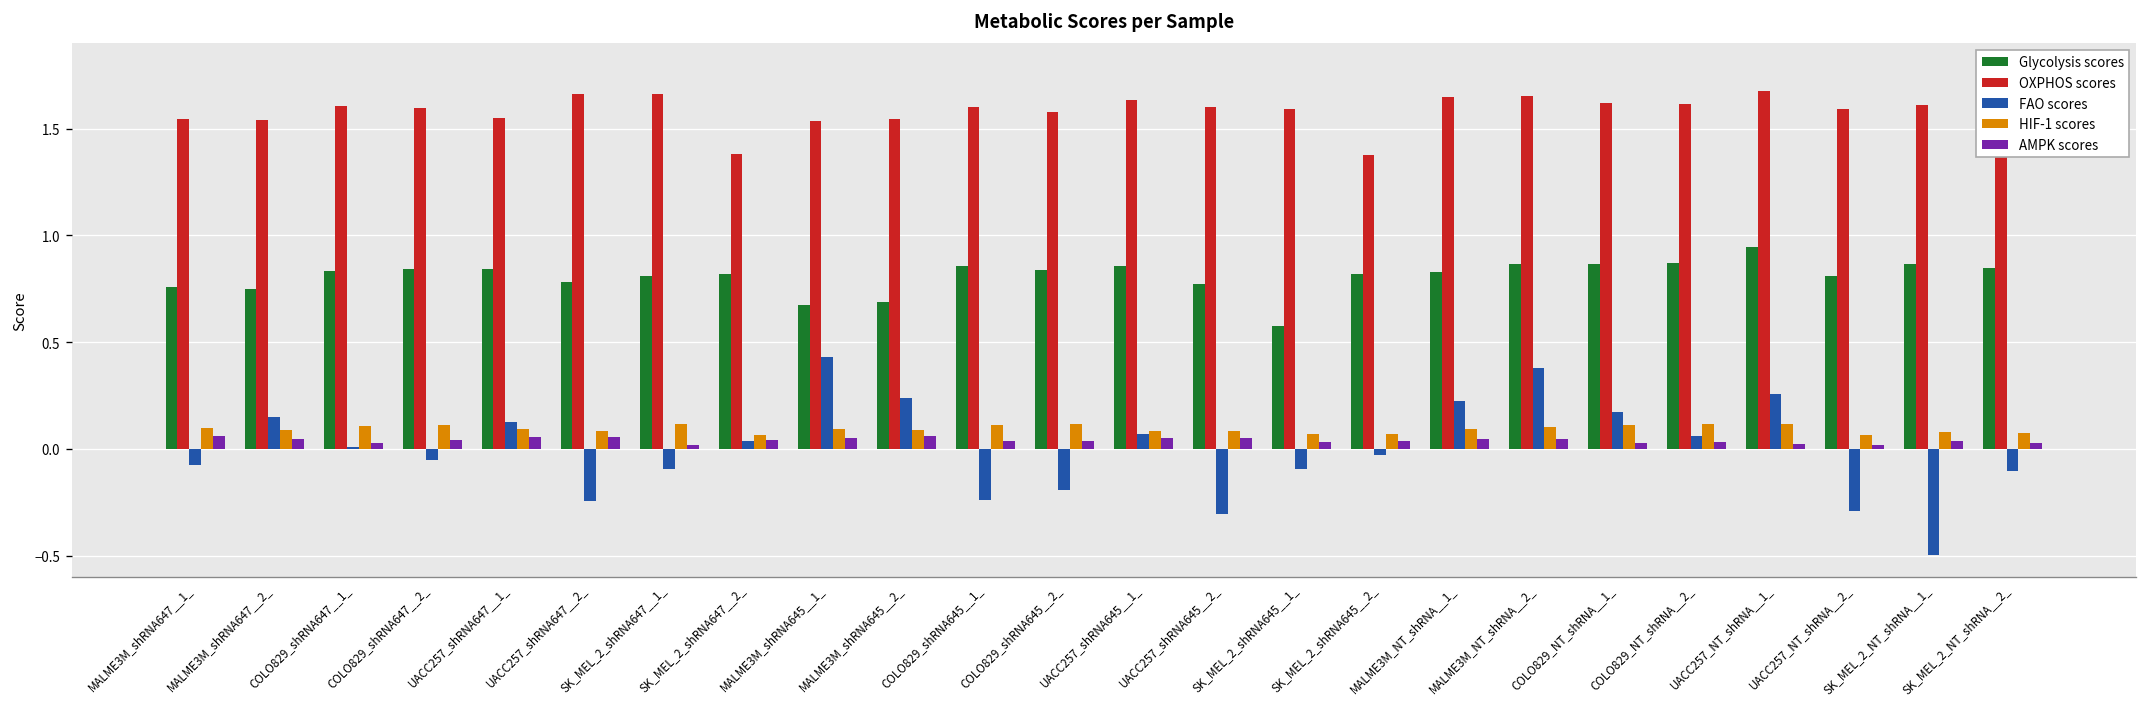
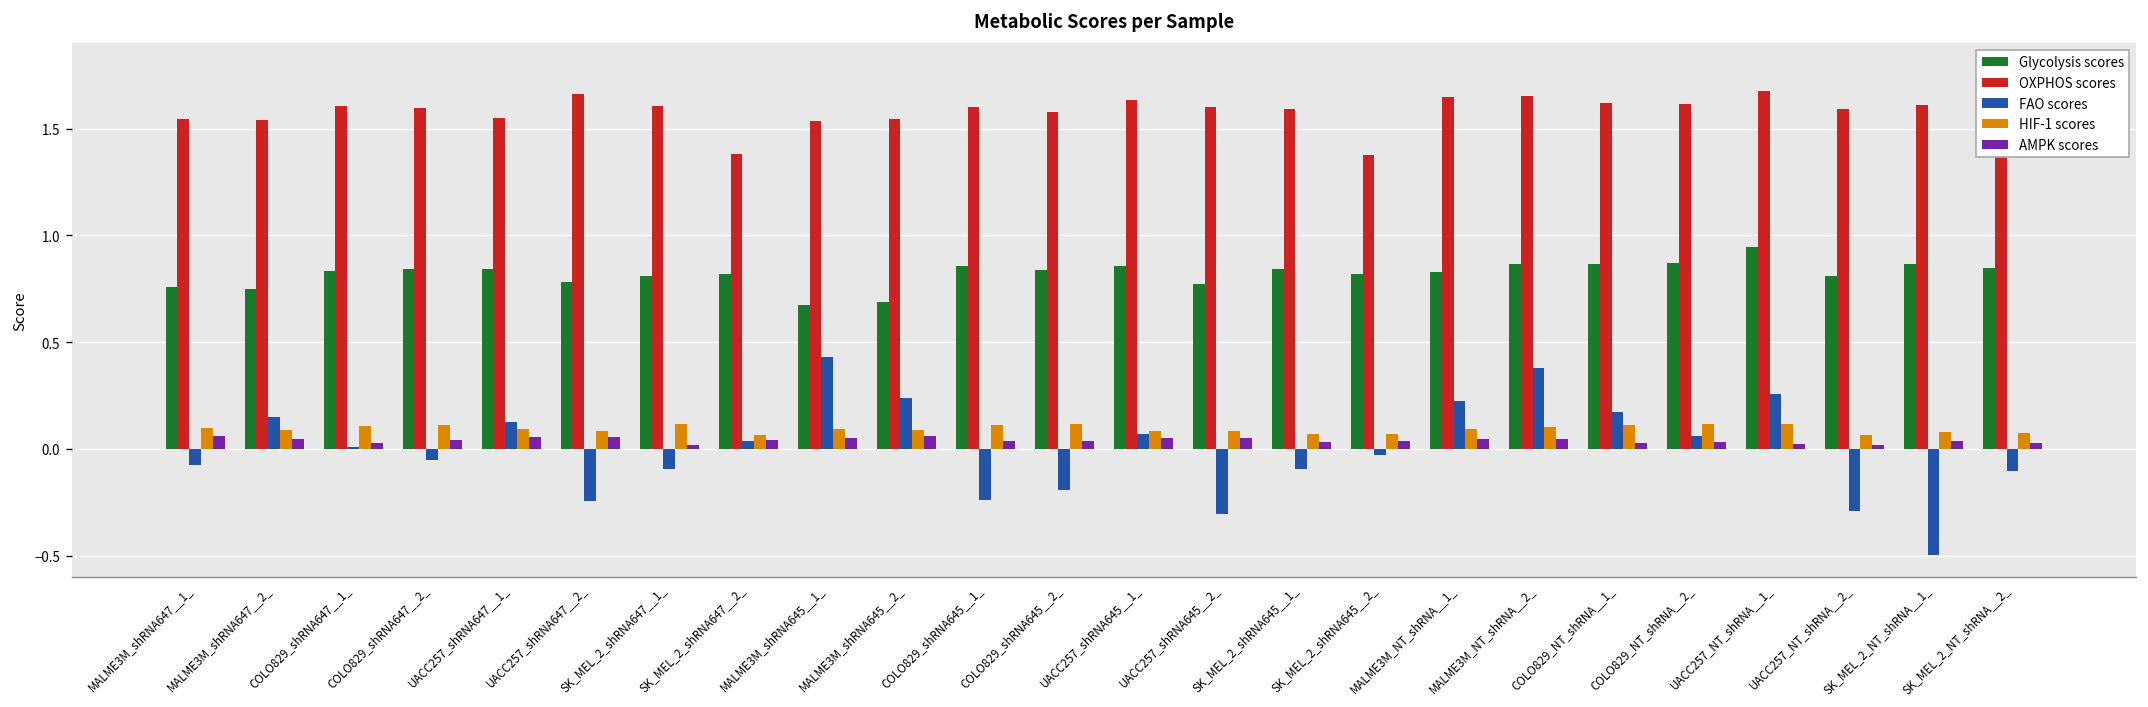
  {
    "Glycolysis scores": {
      "MALME3M_shRNA647__1_": 0.76,
      "MALME3M_shRNA647__2_": 0.75,
      "COLO829_shRNA647__1_": 0.83,
      "COLO829_shRNA647__2_": 0.84,
      "UACC257_shRNA647__1_": 0.84,
      "UACC257_shRNA647__2_": 0.78,
      "SK_MEL_2_shRNA647__1_": 0.81,
      "SK_MEL_2_shRNA647__2_": 0.82,
      "MALME3M_shRNA645__1_": 0.68,
      "MALME3M_shRNA645__2_": 0.69,
      "COLO829_shRNA645__1_": 0.86,
      "COLO829_shRNA645__2_": 0.84,
      "UACC257_shRNA645__1_": 0.86,
      "UACC257_shRNA645__2_": 0.77,
-     "SK_MEL_2_shRNA645__1_": 0.57,
+     "SK_MEL_2_shRNA645__1_": 0.84,
      "SK_MEL_2_shRNA645__2_": 0.82,
      "MALME3M_NT_shRNA__1_": 0.83,
      "MALME3M_NT_shRNA__2_": 0.86,
      "COLO829_NT_shRNA__1_": 0.87,
      "COLO829_NT_shRNA__2_": 0.87,
      "UACC257_NT_shRNA__1_": 0.94,
      "UACC257_NT_shRNA__2_": 0.81,
      "SK_MEL_2_NT_shRNA__1_": 0.87,
      "SK_MEL_2_NT_shRNA__2_": 0.85
    },
    "OXPHOS scores": {
      "MALME3M_shRNA647__1_": 1.55,
      "MALME3M_shRNA647__2_": 1.54,
      "COLO829_shRNA647__1_": 1.61,
      "COLO829_shRNA647__2_": 1.60,
      "UACC257_shRNA647__1_": 1.55,
      "UACC257_shRNA647__2_": 1.66,
-     "SK_MEL_2_shRNA647__1_": 1.66,
+     "SK_MEL_2_shRNA647__1_": 1.61,
      "SK_MEL_2_shRNA647__2_": 1.38,
      "MALME3M_shRNA645__1_": 1.54,
      "MALME3M_shRNA645__2_": 1.54,
      "COLO829_shRNA645__1_": 1.60,
      "COLO829_shRNA645__2_": 1.58,
      "UACC257_shRNA645__1_": 1.63,
      "UACC257_shRNA645__2_": 1.60,
      "SK_MEL_2_shRNA645__1_": 1.59,
      "SK_MEL_2_shRNA645__2_": 1.38,
      "MALME3M_NT_shRNA__1_": 1.65,
      "MALME3M_NT_shRNA__2_": 1.65,
      "COLO829_NT_shRNA__1_": 1.62,
      "COLO829_NT_shRNA__2_": 1.62,
      "UACC257_NT_shRNA__1_": 1.68,
      "UACC257_NT_shRNA__2_": 1.59,
      "SK_MEL_2_NT_shRNA__1_": 1.61
    },
    "FAO scores": {
      "MALME3M_shRNA647__1_": -0.08,
      "MALME3M_shRNA647__2_": 0.15,
      "COLO829_shRNA647__2_": -0.05,
      "UACC257_shRNA647__1_": 0.13,
      "UACC257_shRNA647__2_": -0.24,
      "SK_MEL_2_shRNA647__1_": -0.09,
      "SK_MEL_2_shRNA647__2_": 0.04,
      "MALME3M_shRNA645__1_": 0.43,
      "MALME3M_shRNA645__2_": 0.24,
      "COLO829_shRNA645__1_": -0.24,
      "COLO829_shRNA645__2_": -0.19,
      "UACC257_shRNA645__1_": 0.07,
      "UACC257_shRNA645__2_": -0.30,
      "SK_MEL_2_shRNA645__1_": -0.10,
      "SK_MEL_2_shRNA645__2_": -0.03,
      "MALME3M_NT_shRNA__1_": 0.22,
      "MALME3M_NT_shRNA__2_": 0.38,
      "COLO829_NT_shRNA__1_": 0.17,
      "COLO829_NT_shRNA__2_": 0.06,
      "UACC257_NT_shRNA__1_": 0.26,
      "UACC257_NT_shRNA__2_": -0.29,
      "SK_MEL_2_NT_shRNA__1_": -0.50,
      "SK_MEL_2_NT_shRNA__2_": -0.10
    },
    "HIF-1 scores": {
      "MALME3M_shRNA647__1_": 0.10,
      "MALME3M_shRNA647__2_": 0.09,
      "COLO829_shRNA647__1_": 0.11,
      "COLO829_shRNA647__2_": 0.11,
      "UACC257_shRNA647__1_": 0.09,
      "UACC257_shRNA647__2_": 0.08,
      "SK_MEL_2_shRNA647__1_": 0.12,
      "SK_MEL_2_shRNA647__2_": 0.06,
      "MALME3M_shRNA645__1_": 0.09,
      "MALME3M_shRNA645__2_": 0.09,
      "COLO829_shRNA645__1_": 0.11,
      "COLO829_shRNA645__2_": 0.12,
      "UACC257_shRNA645__1_": 0.09,
      "UACC257_shRNA645__2_": 0.08,
      "SK_MEL_2_shRNA645__1_": 0.07,
      "SK_MEL_2_shRNA645__2_": 0.07,
      "MALME3M_NT_shRNA__1_": 0.09,
      "MALME3M_NT_shRNA__2_": 0.10,
      "COLO829_NT_shRNA__1_": 0.11,
      "COLO829_NT_shRNA__2_": 0.12,
      "UACC257_NT_shRNA__1_": 0.12,
      "UACC257_NT_shRNA__2_": 0.07,
      "SK_MEL_2_NT_shRNA__1_": 0.08,
      "SK_MEL_2_NT_shRNA__2_": 0.07
    },
    "AMPK scores": {
      "MALME3M_shRNA647__1_": 0.06,
      "MALME3M_shRNA647__2_": 0.05,
      "COLO829_shRNA647__1_": 0.03,
      "COLO829_shRNA647__2_": 0.04,
      "UACC257_shRNA647__1_": 0.06,
      "UACC257_shRNA647__2_": 0.06,
      "SK_MEL_2_shRNA647__1_": 0.02,
      "SK_MEL_2_shRNA647__2_": 0.04,
      "MALME3M_shRNA645__1_": 0.05,
      "MALME3M_shRNA645__2_": 0.06,
      "COLO829_shRNA645__1_": 0.04,
      "COLO829_shRNA645__2_": 0.04,
      "UACC257_shRNA645__1_": 0.05,
      "UACC257_shRNA645__2_": 0.05,
      "SK_MEL_2_shRNA645__1_": 0.03,
      "SK_MEL_2_shRNA645__2_": 0.04,
      "MALME3M_NT_shRNA__1_": 0.04,
      "MALME3M_NT_shRNA__2_": 0.04,
      "COLO829_NT_shRNA__1_": 0.03,
      "COLO829_NT_shRNA__2_": 0.03,
      "UACC257_NT_shRNA__1_": 0.02,
      "UACC257_NT_shRNA__2_": 0.02,
      "SK_MEL_2_NT_shRNA__1_": 0.04,
      "SK_MEL_2_NT_shRNA__2_": 0.03
    }
  }
